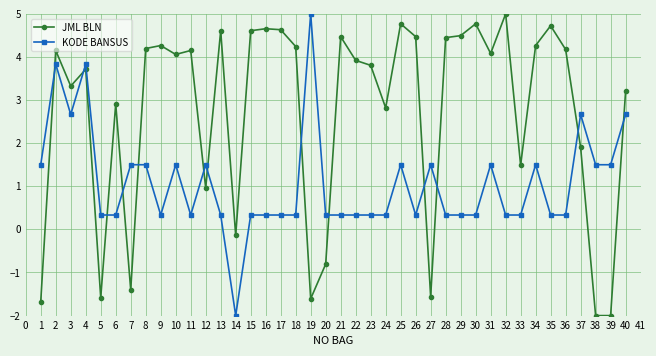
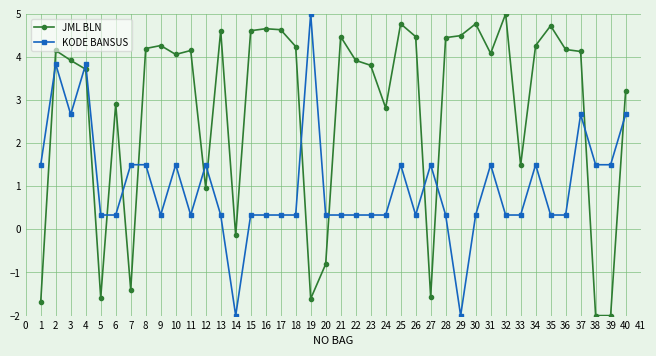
  {
    "JML BLN": {
      "1": -1.7,
-     "3": 3.3,
+     "3": 3.9,
      "4": 3.7,
      "5": -1.6,
      "6": 2.9,
      "7": -1.4,
      "8": 4.2,
      "9": 4.3,
      "10": 4.1,
      "11": 4.2,
      "12": 1.0,
      "13": 4.6,
      "14": -0.1,
      "15": 4.6,
      "16": 4.7,
      "17": 4.6,
      "18": 4.2,
      "19": -1.6,
      "20": -0.8,
      "21": 4.5,
      "22": 3.9,
      "23": 3.8,
      "24": 2.8,
      "25": 4.8,
      "26": 4.5,
      "27": -1.6,
      "28": 4.4,
      "29": 4.5,
      "30": 4.8,
      "31": 4.1,
      "32": 5.0,
      "33": 1.5,
      "34": 4.3,
      "35": 4.7,
      "36": 4.2,
-     "37": 1.9,
+     "37": 4.1,
      "38": -2.0,
      "39": -2.0,
      "40": 3.2
    },
    "KODE BANSUS": {
      "1": 1.5,
      "2": 3.8,
      "3": 2.7,
      "4": 3.8,
      "5": 0.3,
      "6": 0.3,
      "7": 1.5,
      "8": 1.5,
      "9": 0.3,
      "10": 1.5,
      "11": 0.3,
      "12": 1.5,
      "13": 0.3,
      "14": -2.0,
      "15": 0.3,
      "16": 0.3,
      "17": 0.3,
      "18": 0.3,
      "19": 5.0,
      "20": 0.3,
      "21": 0.3,
      "22": 0.3,
      "23": 0.3,
      "24": 0.3,
      "25": 1.5,
      "26": 0.3,
      "27": 1.5,
      "28": 0.3,
-     "29": 0.3,
+     "29": -2.0,
      "30": 0.3,
      "31": 1.5,
      "32": 0.3,
      "33": 0.3,
      "34": 1.5,
      "35": 0.3,
      "36": 0.3,
      "37": 2.7,
      "38": 1.5,
      "39": 1.5,
      "40": 2.7
    }
  }
